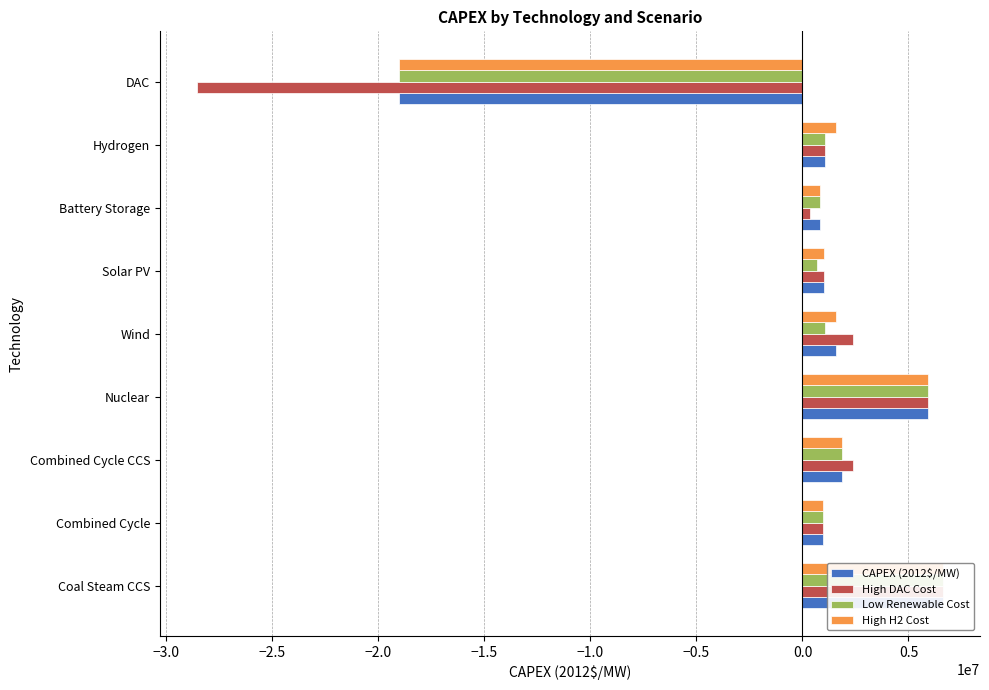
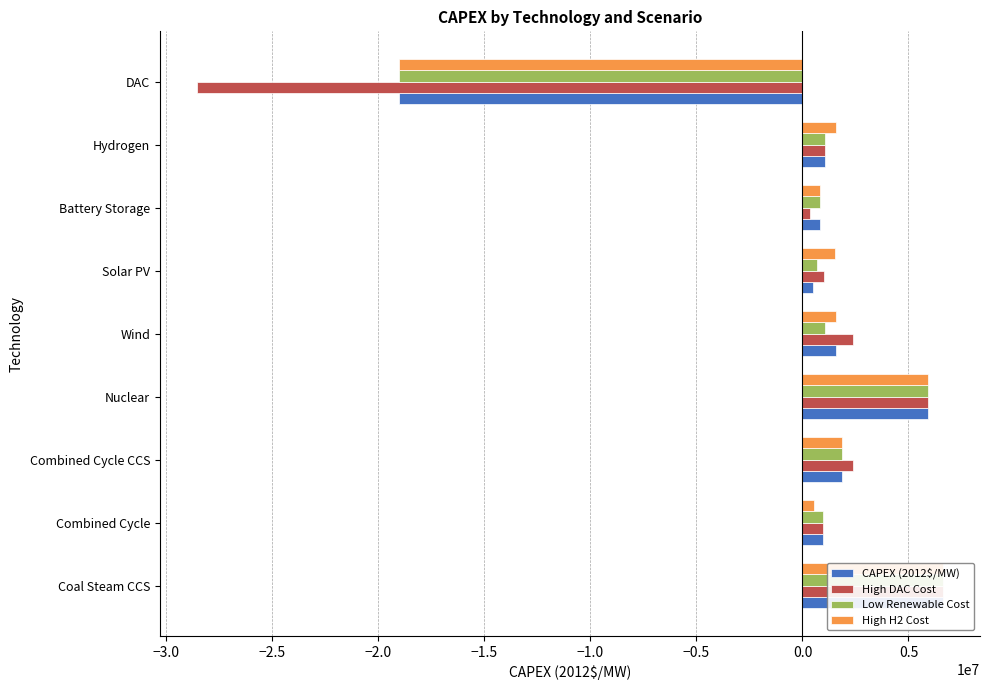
  {
    "CAPEX (2012$/MW)": {
      "DAC": -19000000,
      "Hydrogen": 1100000,
      "Battery Storage": 800000,
-     "Solar PV": 1000000,
+     "Solar PV": 500000,
      "Wind": 1600000,
      "Nuclear": 5900000,
      "Combined Cycle CCS": 1900000,
      "Combined Cycle": 1000000
    },
    "High DAC Cost": {
      "DAC": -28600000,
      "Hydrogen": 1100000,
      "Battery Storage": 300000,
      "Solar PV": 1000000,
      "Wind": 2400000,
      "Nuclear": 5900000,
      "Combined Cycle CCS": 2400000,
      "Combined Cycle": 1000000
    },
    "Low Renewable Cost": {
      "DAC": -19000000,
      "Hydrogen": 1100000,
      "Battery Storage": 800000,
      "Solar PV": 700000,
      "Wind": 1000000,
      "Nuclear": 5900000,
      "Combined Cycle CCS": 1900000,
      "Combined Cycle": 1000000
    },
    "High H2 Cost": {
      "DAC": -19000000,
      "Hydrogen": 1600000,
      "Battery Storage": 800000,
-     "Solar PV": 1000000,
+     "Solar PV": 1500000,
      "Wind": 1600000,
      "Nuclear": 5900000,
      "Combined Cycle CCS": 1900000,
-     "Combined Cycle": 1000000
+     "Combined Cycle": 600000
    }
  }
